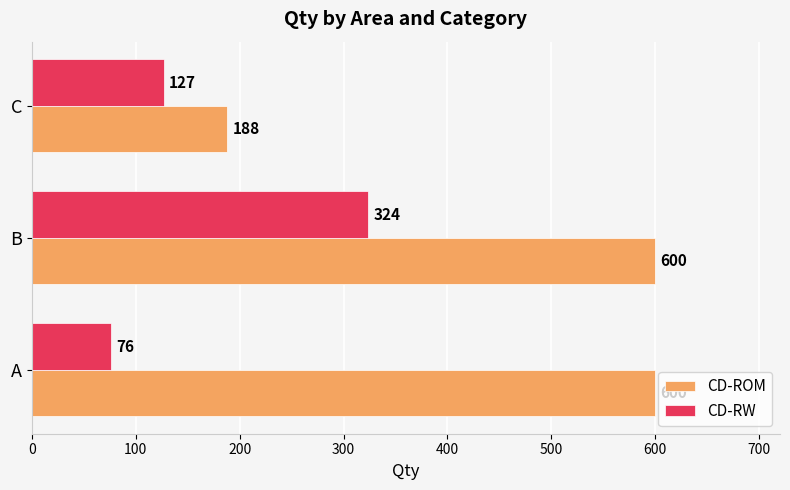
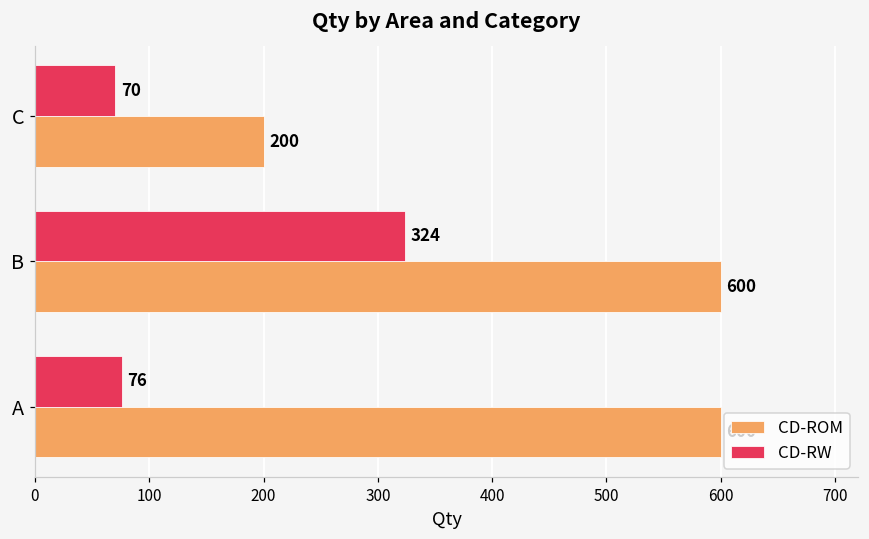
  {
    "CD-ROM": {
-     "C": 188,
+     "C": 200,
      "B": 600
    },
    "CD-RW": {
-     "C": 127,
+     "C": 70,
      "B": 324,
      "A": 76
    }
  }
